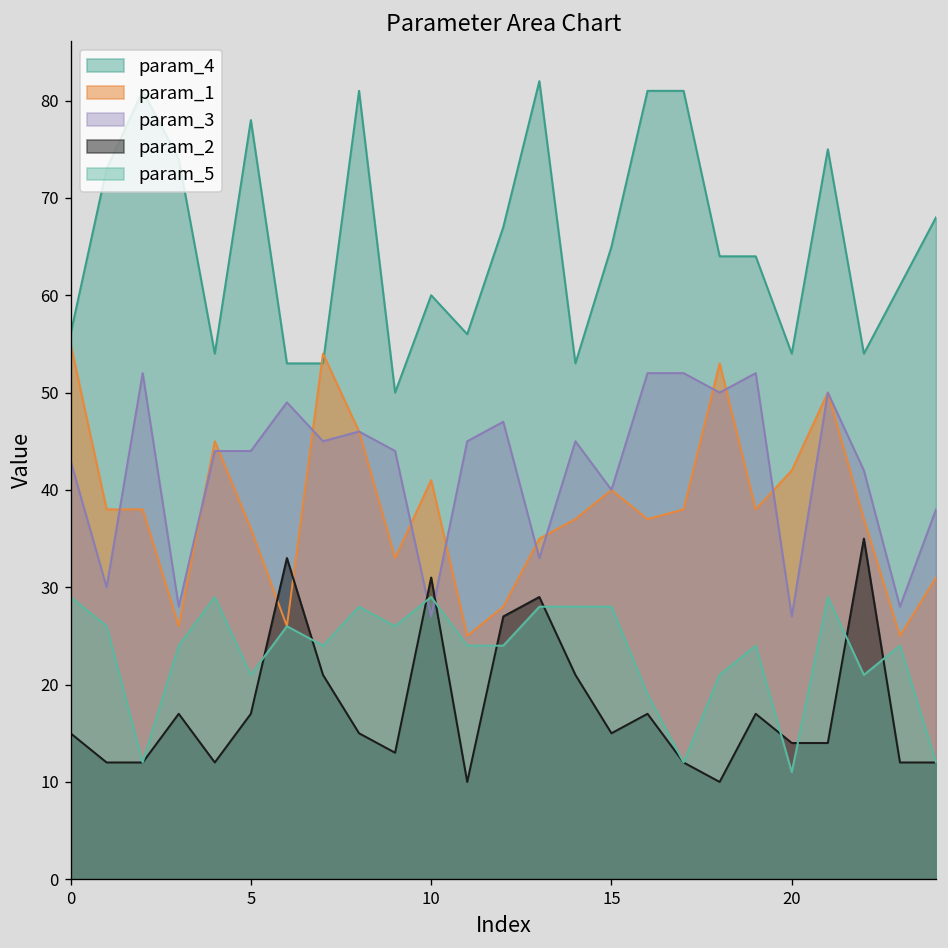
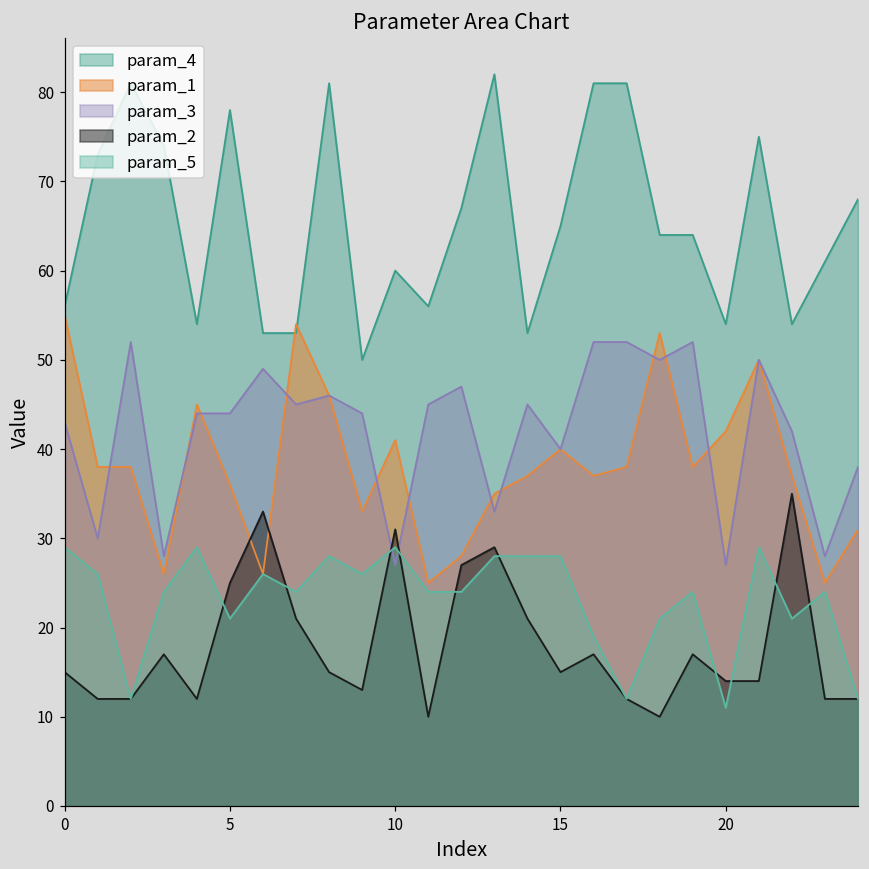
  {
    "param_1": {
      "0": 55,
      "5": 36,
      "10": 41,
      "20": 42
    },
    "param_2": {
      "0": 15,
-     "5": 17,
+     "5": 25,
      "10": 31,
      "15": 15,
      "20": 14
    }
  }
